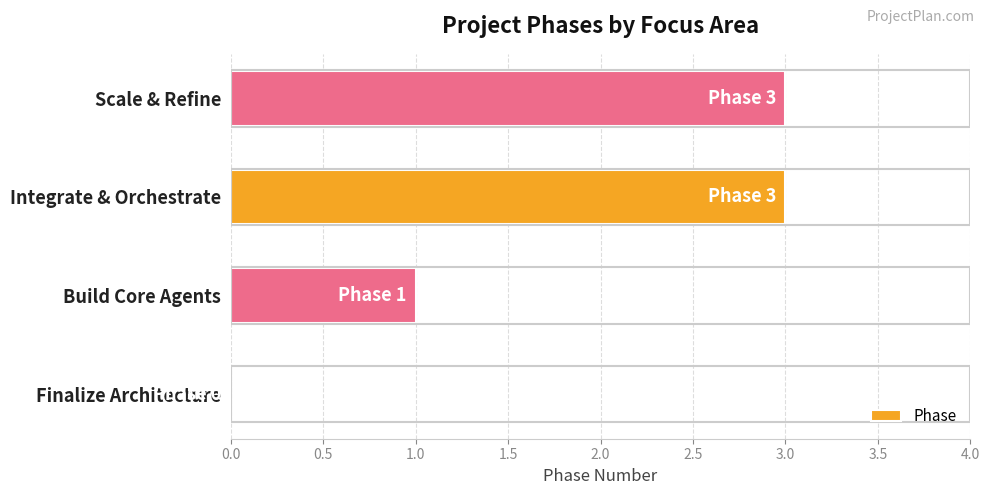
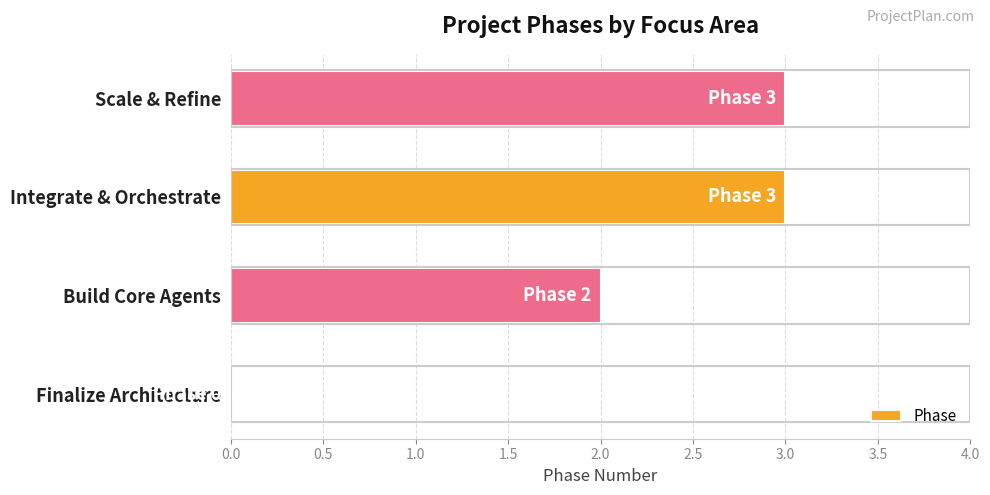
  {
    "Scale & Refine": 3,
    "Integrate & Orchestrate": 3,
-   "Build Core Agents": 1
+   "Build Core Agents": 2
  }
